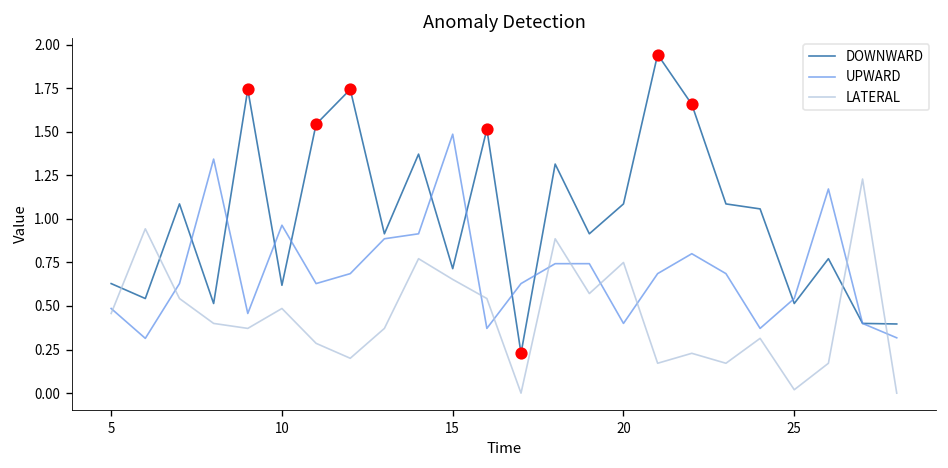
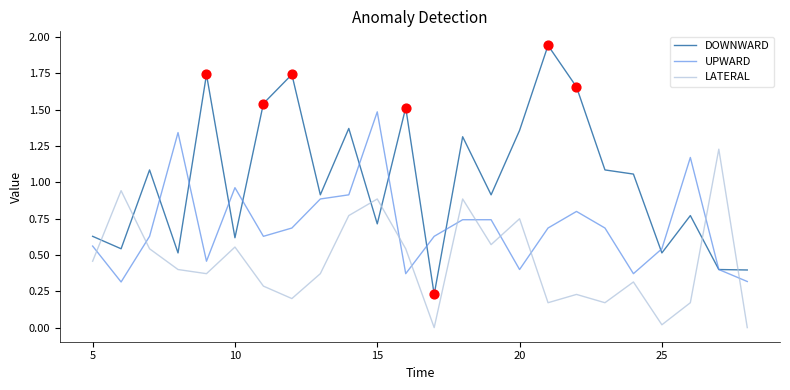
  {
    "DOWNWARD": {
      "5": 0.63,
      "10": 0.62,
      "15": 0.71,
-     "20": 1.09,
+     "20": 1.36,
      "25": 0.51
    },
    "UPWARD": {
-     "5": 0.49,
+     "5": 0.56,
      "10": 0.96,
      "15": 1.49,
      "20": 0.40,
      "25": 0.54
    },
    "LATERAL": {
      "5": 0.46,
-     "10": 0.49,
-     "15": 0.65,
+     "10": 0.55,
+     "15": 0.89,
      "20": 0.75,
      "25": 0.02
    }
  }
